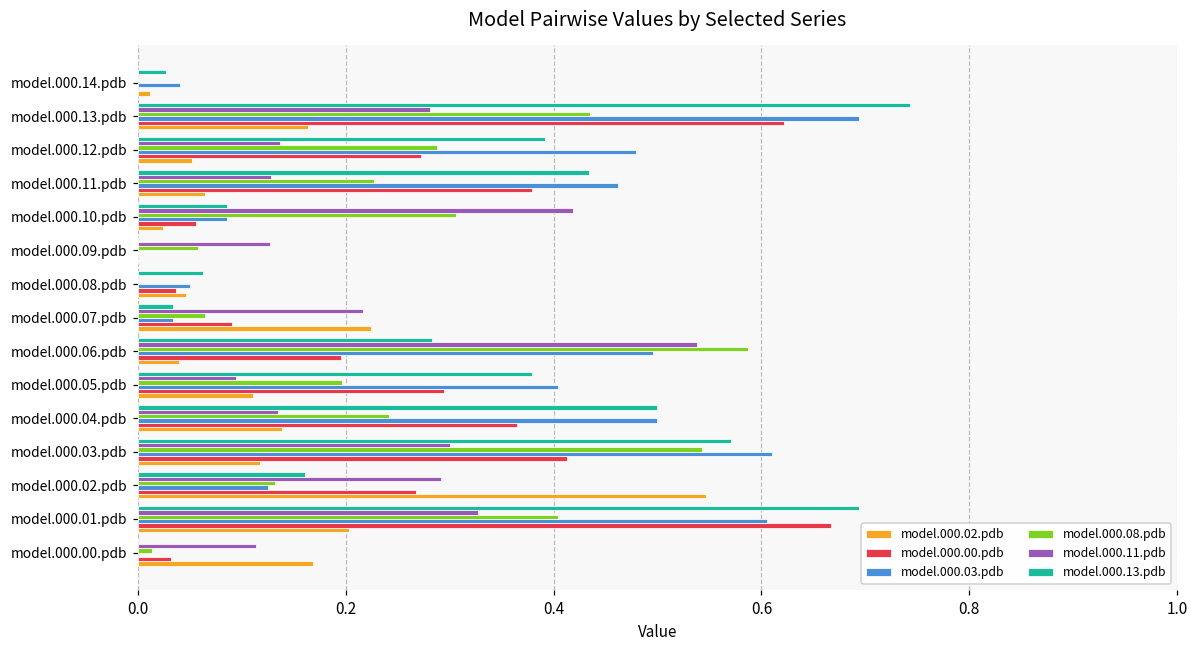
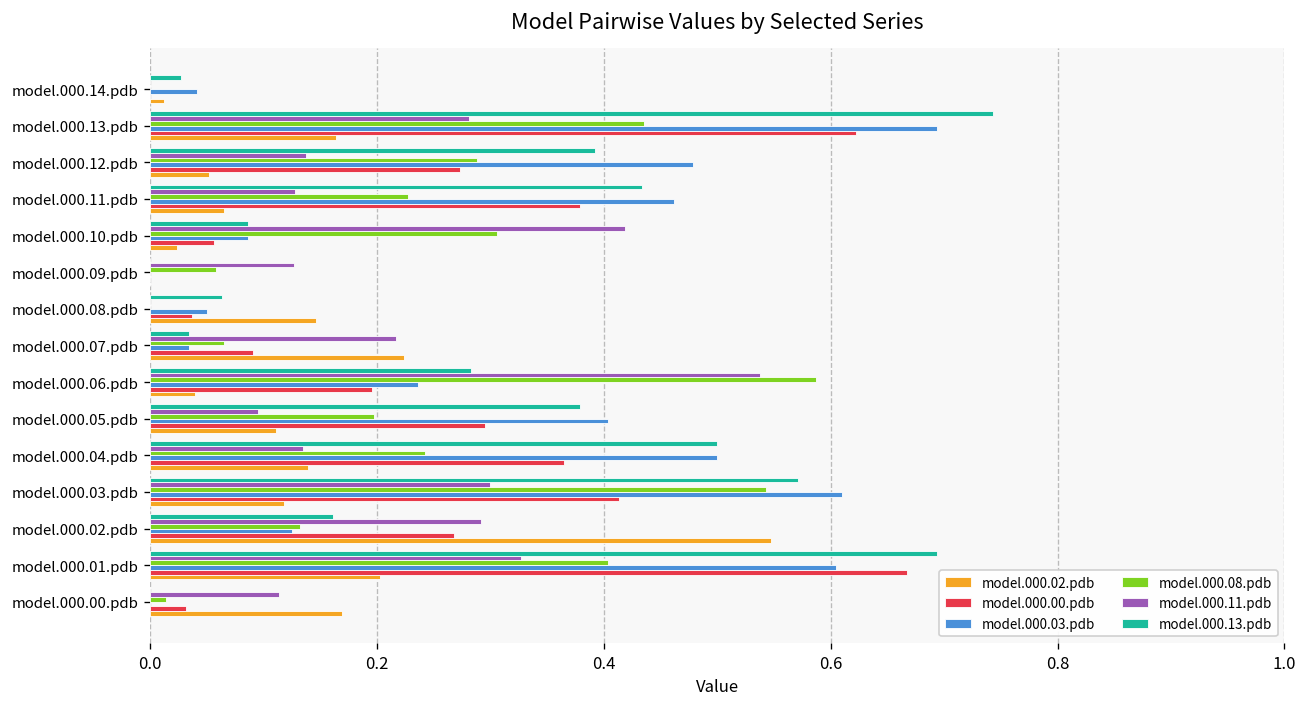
  {
    "model.000.02.pdb": {
      "model.000.14.pdb": 0.01,
      "model.000.13.pdb": 0.16,
      "model.000.12.pdb": 0.05,
      "model.000.11.pdb": 0.07,
      "model.000.10.pdb": 0.02,
      "model.000.09.pdb": 0.00,
-     "model.000.08.pdb": 0.05,
+     "model.000.08.pdb": 0.15,
      "model.000.07.pdb": 0.22,
      "model.000.06.pdb": 0.04,
      "model.000.05.pdb": 0.11,
      "model.000.04.pdb": 0.14,
      "model.000.03.pdb": 0.12,
      "model.000.02.pdb": 0.55,
      "model.000.01.pdb": 0.20,
      "model.000.00.pdb": 0.17
    },
    "model.000.00.pdb": {
      "model.000.14.pdb": 0.00,
      "model.000.13.pdb": 0.62,
      "model.000.12.pdb": 0.27,
      "model.000.11.pdb": 0.38,
      "model.000.10.pdb": 0.06,
      "model.000.09.pdb": 0.00,
      "model.000.08.pdb": 0.04,
      "model.000.07.pdb": 0.09,
      "model.000.06.pdb": 0.20,
      "model.000.05.pdb": 0.30,
      "model.000.04.pdb": 0.37,
      "model.000.03.pdb": 0.41,
      "model.000.02.pdb": 0.27,
      "model.000.01.pdb": 0.67,
      "model.000.00.pdb": 0.03
    },
    "model.000.03.pdb": {
      "model.000.14.pdb": 0.04,
      "model.000.13.pdb": 0.69,
      "model.000.12.pdb": 0.48,
      "model.000.11.pdb": 0.46,
      "model.000.10.pdb": 0.09,
      "model.000.09.pdb": 0.00,
      "model.000.08.pdb": 0.05,
      "model.000.07.pdb": 0.03,
-     "model.000.06.pdb": 0.50,
+     "model.000.06.pdb": 0.24,
      "model.000.05.pdb": 0.40,
      "model.000.04.pdb": 0.50,
      "model.000.03.pdb": 0.61,
      "model.000.02.pdb": 0.13,
      "model.000.01.pdb": 0.61,
      "model.000.00.pdb": 0.00
    },
    "model.000.08.pdb": {
      "model.000.14.pdb": 0.00,
      "model.000.13.pdb": 0.44,
      "model.000.12.pdb": 0.29,
      "model.000.11.pdb": 0.23,
      "model.000.10.pdb": 0.31,
      "model.000.09.pdb": 0.06,
      "model.000.08.pdb": 0.00,
      "model.000.07.pdb": 0.07,
      "model.000.06.pdb": 0.59,
      "model.000.05.pdb": 0.20,
      "model.000.04.pdb": 0.24,
      "model.000.03.pdb": 0.54,
      "model.000.02.pdb": 0.13,
      "model.000.01.pdb": 0.40,
      "model.000.00.pdb": 0.01
    },
    "model.000.11.pdb": {
      "model.000.14.pdb": 0.00,
      "model.000.13.pdb": 0.28,
      "model.000.12.pdb": 0.14,
      "model.000.11.pdb": 0.13,
      "model.000.10.pdb": 0.42,
      "model.000.09.pdb": 0.13,
      "model.000.08.pdb": 0.00,
      "model.000.07.pdb": 0.22,
      "model.000.06.pdb": 0.54,
      "model.000.05.pdb": 0.10,
      "model.000.04.pdb": 0.14,
      "model.000.03.pdb": 0.30,
      "model.000.02.pdb": 0.29,
      "model.000.01.pdb": 0.33,
      "model.000.00.pdb": 0.11
    },
    "model.000.13.pdb": {
      "model.000.14.pdb": 0.03,
      "model.000.13.pdb": 0.74,
      "model.000.12.pdb": 0.39,
      "model.000.11.pdb": 0.43,
      "model.000.10.pdb": 0.09,
      "model.000.09.pdb": 0.00,
      "model.000.08.pdb": 0.06,
      "model.000.07.pdb": 0.03,
      "model.000.06.pdb": 0.28,
      "model.000.05.pdb": 0.38,
      "model.000.04.pdb": 0.50,
      "model.000.03.pdb": 0.57,
      "model.000.02.pdb": 0.16,
      "model.000.01.pdb": 0.69,
      "model.000.00.pdb": 0.00
    }
  }
